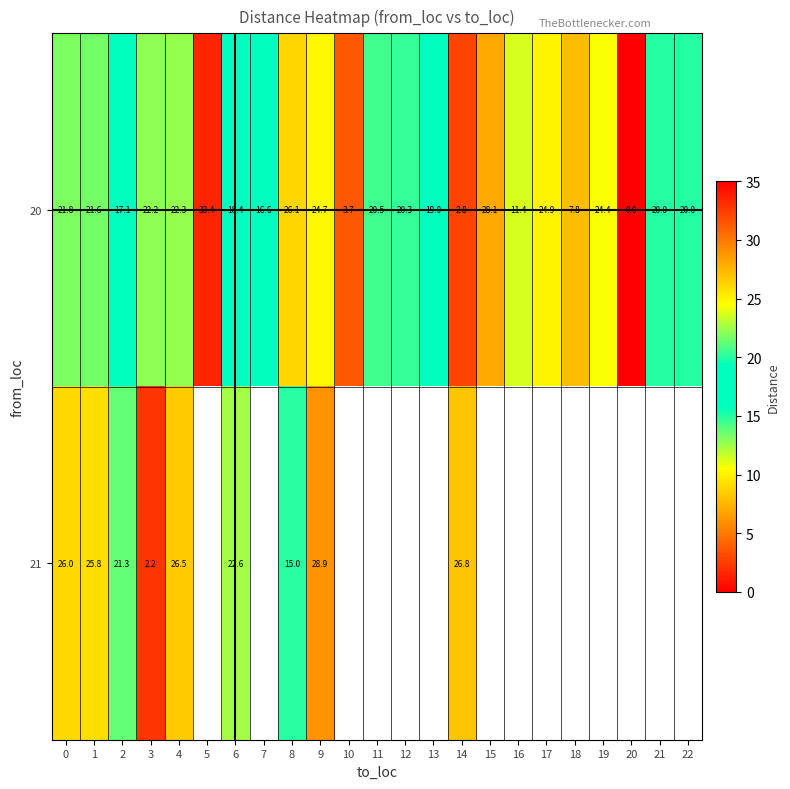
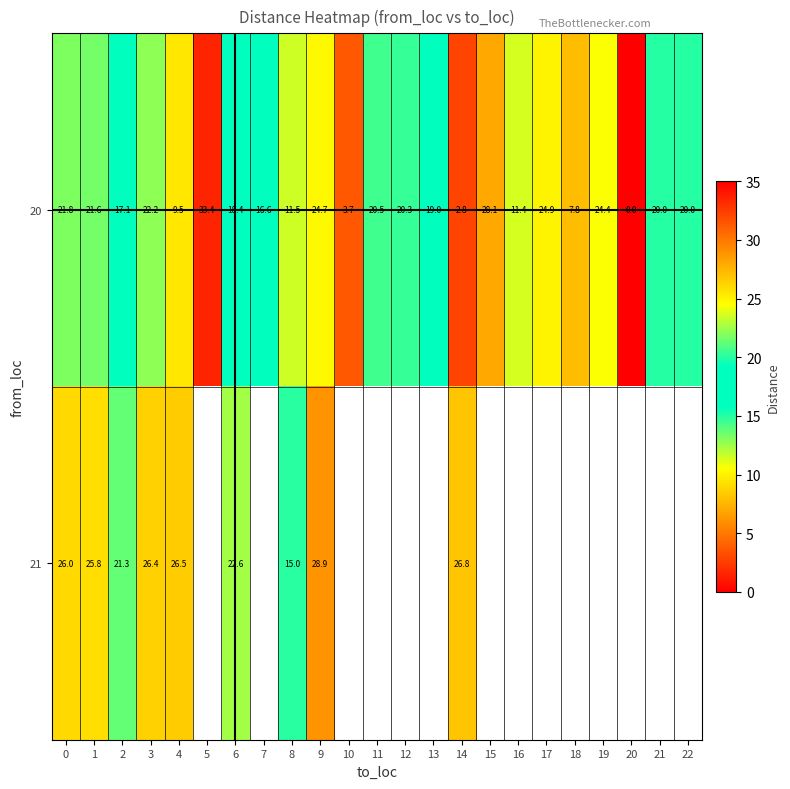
  {
    "20": {
      "0": 21.8,
      "1": 21.6,
      "2": 17.1,
      "3": 22.2,
-     "4": 22.3,
+     "4": 9.5,
      "5": 33.4,
      "6": 18.4,
      "7": 16.6,
-     "8": 26.1,
+     "8": 11.5,
      "9": 24.7,
      "10": 3.7,
      "11": 20.5,
      "12": 20.3,
      "13": 19.0,
      "14": 2.8,
      "15": 28.1,
      "16": 11.4,
      "17": 24.9,
      "18": 7.8,
      "19": 24.4,
      "20": 0.0,
      "21": 20.0,
      "22": 20.0
    },
    "21": {
      "0": 26.0,
      "1": 25.8,
      "2": 21.3,
-     "3": 2.2,
+     "3": 26.4,
      "4": 26.5,
      "6": 22.6,
      "8": 15.0,
      "9": 28.9,
      "14": 26.8
    }
  }
